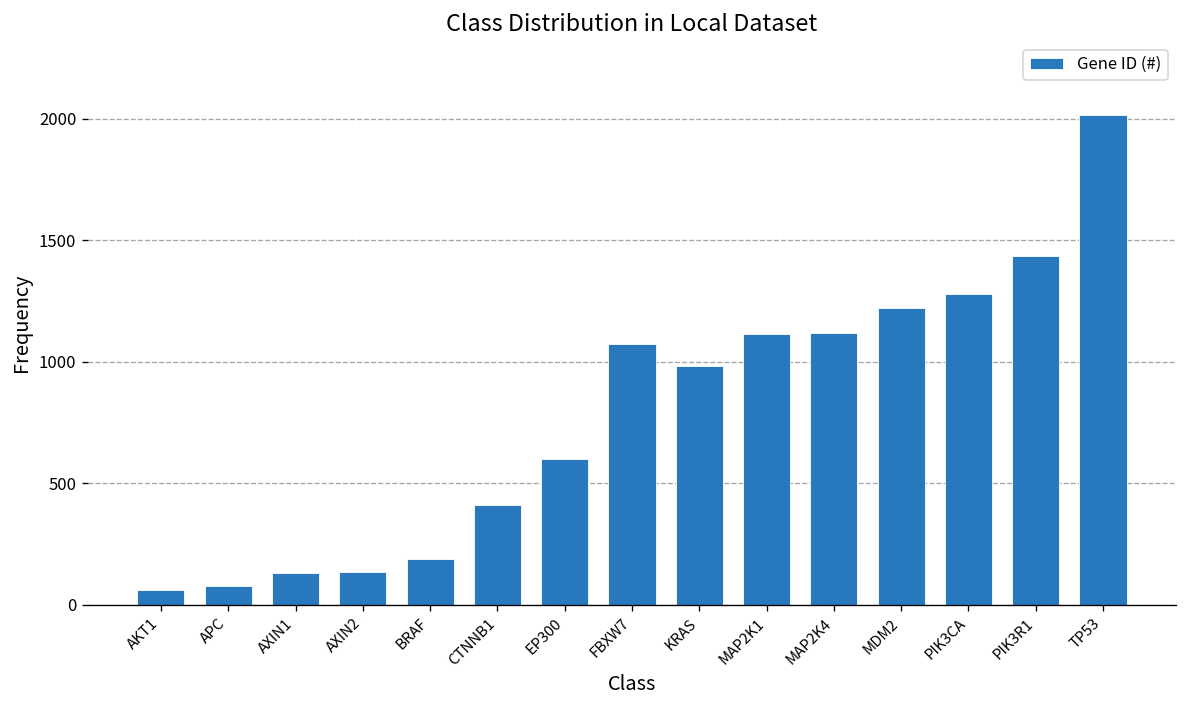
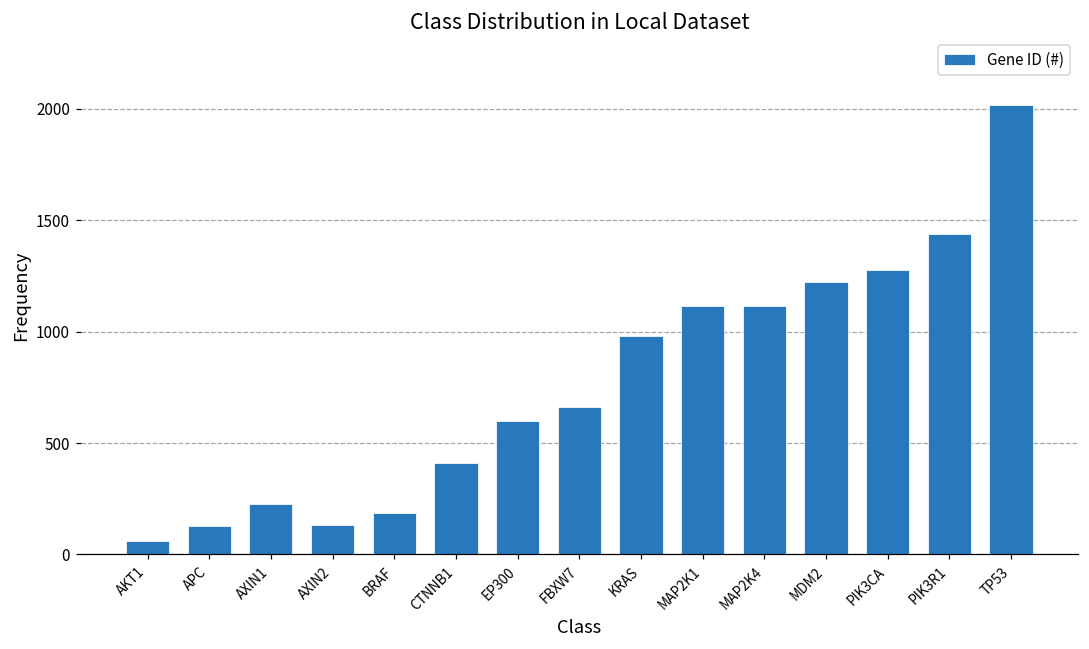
  {
    "AKT1": 60,
-   "APC": 80,
-   "AXIN1": 130,
+   "APC": 130,
+   "AXIN1": 230,
    "AXIN2": 130,
    "BRAF": 190,
    "CTNNB1": 410,
    "EP300": 600,
-   "FBXW7": 1070,
+   "FBXW7": 660,
    "KRAS": 980,
    "MAP2K1": 1110,
    "MAP2K4": 1120,
    "MDM2": 1220,
    "PIK3CA": 1280,
    "PIK3R1": 1440,
    "TP53": 2020
  }
